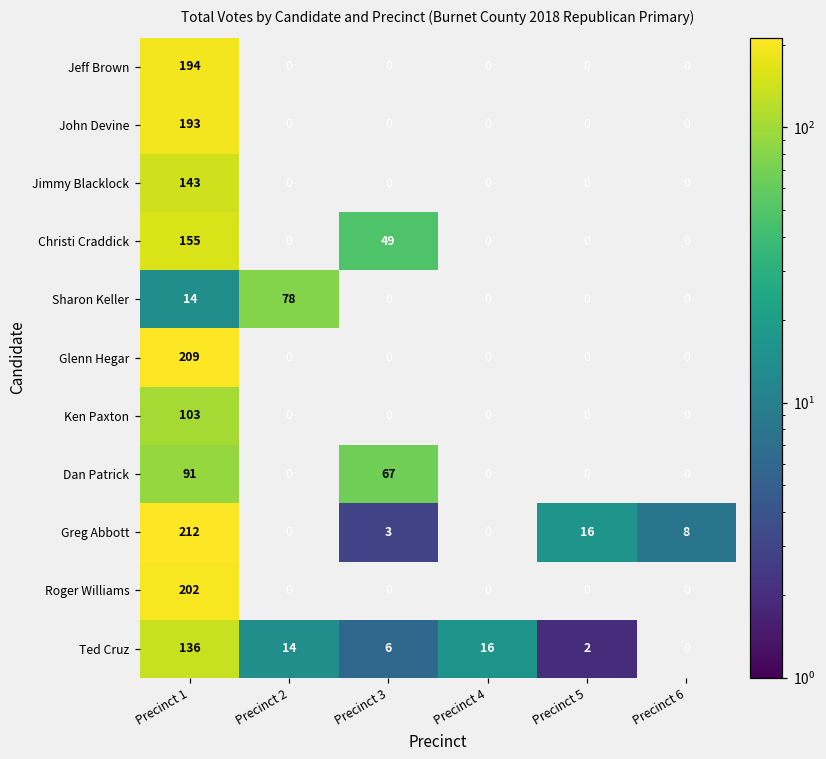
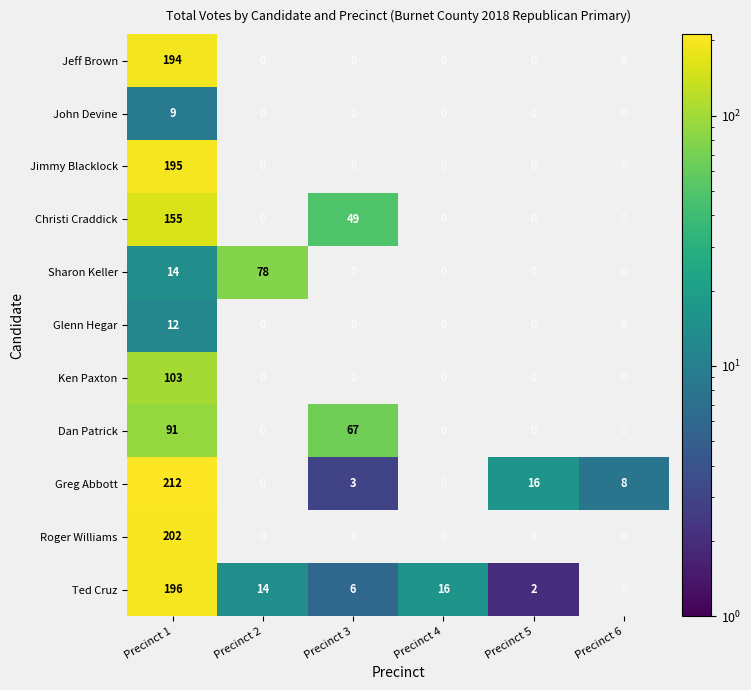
  {
    "Jeff Brown": {
      "Precinct 1": 194
    },
    "John Devine": {
-     "Precinct 1": 193
+     "Precinct 1": 9
    },
    "Jimmy Blacklock": {
-     "Precinct 1": 143
+     "Precinct 1": 195
    },
    "Christi Craddick": {
      "Precinct 1": 155,
      "Precinct 3": 49
    },
    "Sharon Keller": {
      "Precinct 1": 14,
      "Precinct 2": 78
    },
    "Glenn Hegar": {
-     "Precinct 1": 209
+     "Precinct 1": 12
    },
    "Ken Paxton": {
      "Precinct 1": 103
    },
    "Dan Patrick": {
      "Precinct 1": 91,
      "Precinct 3": 67
    },
    "Greg Abbott": {
      "Precinct 1": 212,
      "Precinct 3": 3,
      "Precinct 5": 16,
      "Precinct 6": 8
    },
    "Roger Williams": {
      "Precinct 1": 202
    },
    "Ted Cruz": {
-     "Precinct 1": 136,
+     "Precinct 1": 196,
      "Precinct 2": 14,
      "Precinct 3": 6,
      "Precinct 4": 16,
      "Precinct 5": 2
    }
  }
